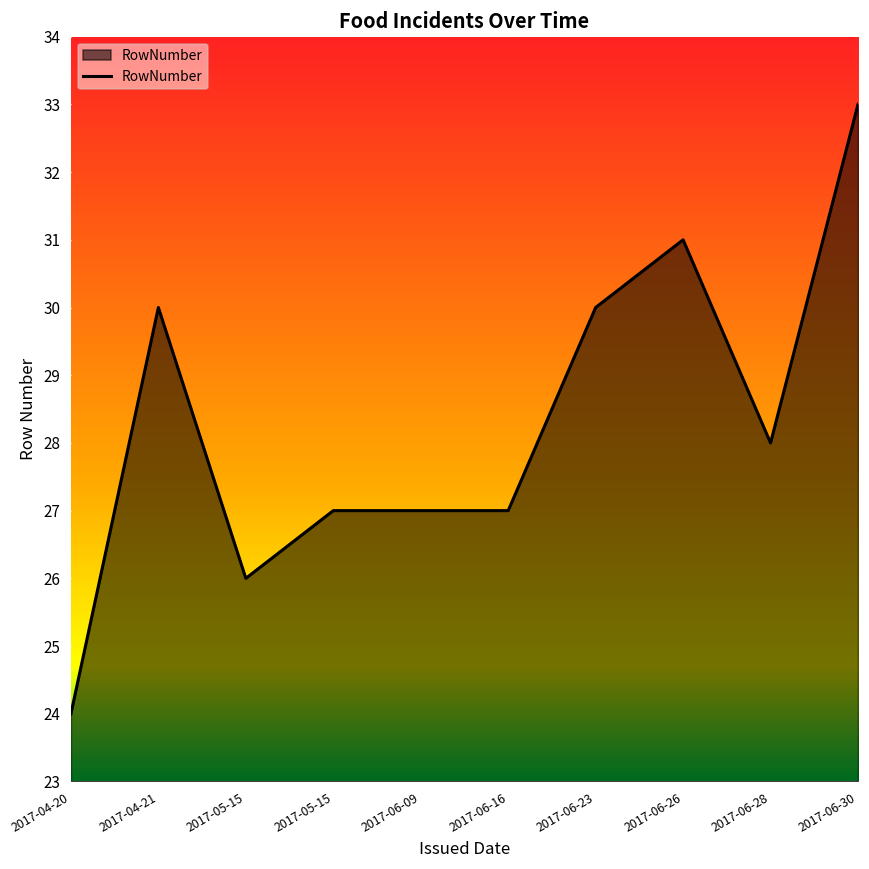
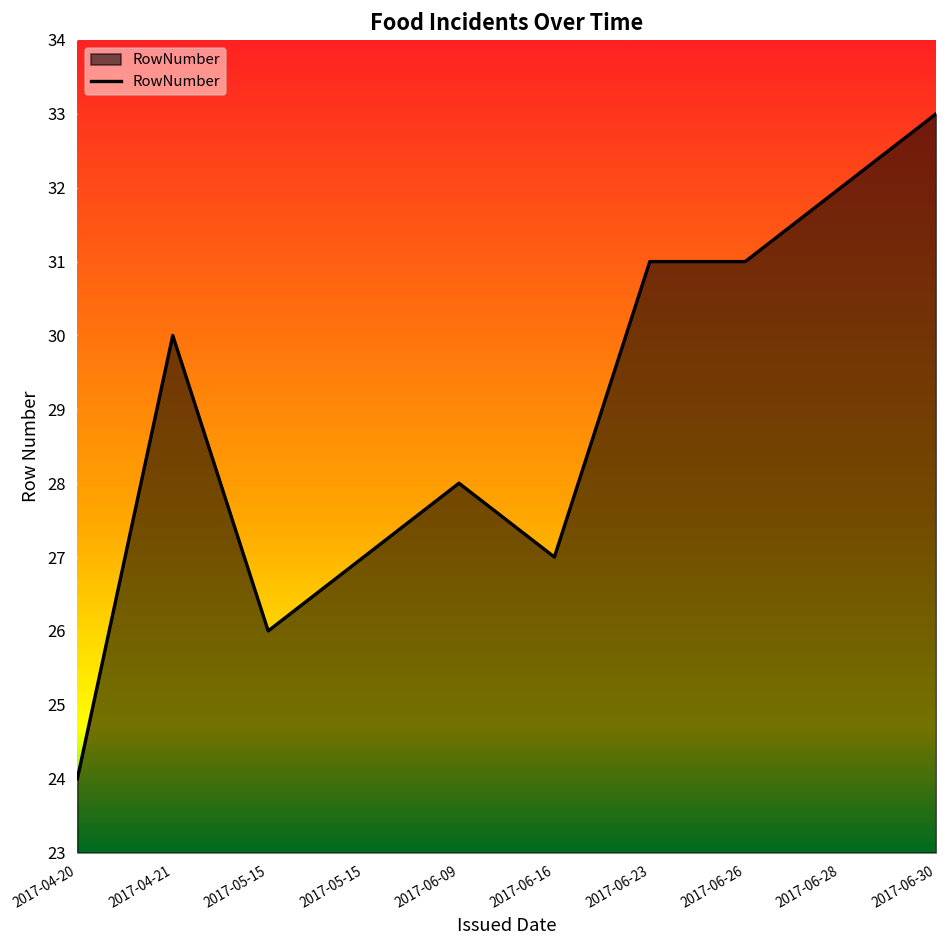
  {
    "2017-04-20": 24,
    "2017-04-21": 30,
-   "2017-06-09": 27,
+   "2017-06-09": 28,
    "2017-06-16": 27,
-   "2017-06-23": 30,
+   "2017-06-23": 31,
    "2017-06-26": 31,
-   "2017-06-28": 28,
+   "2017-06-28": 32,
    "2017-06-30": 33
  }
